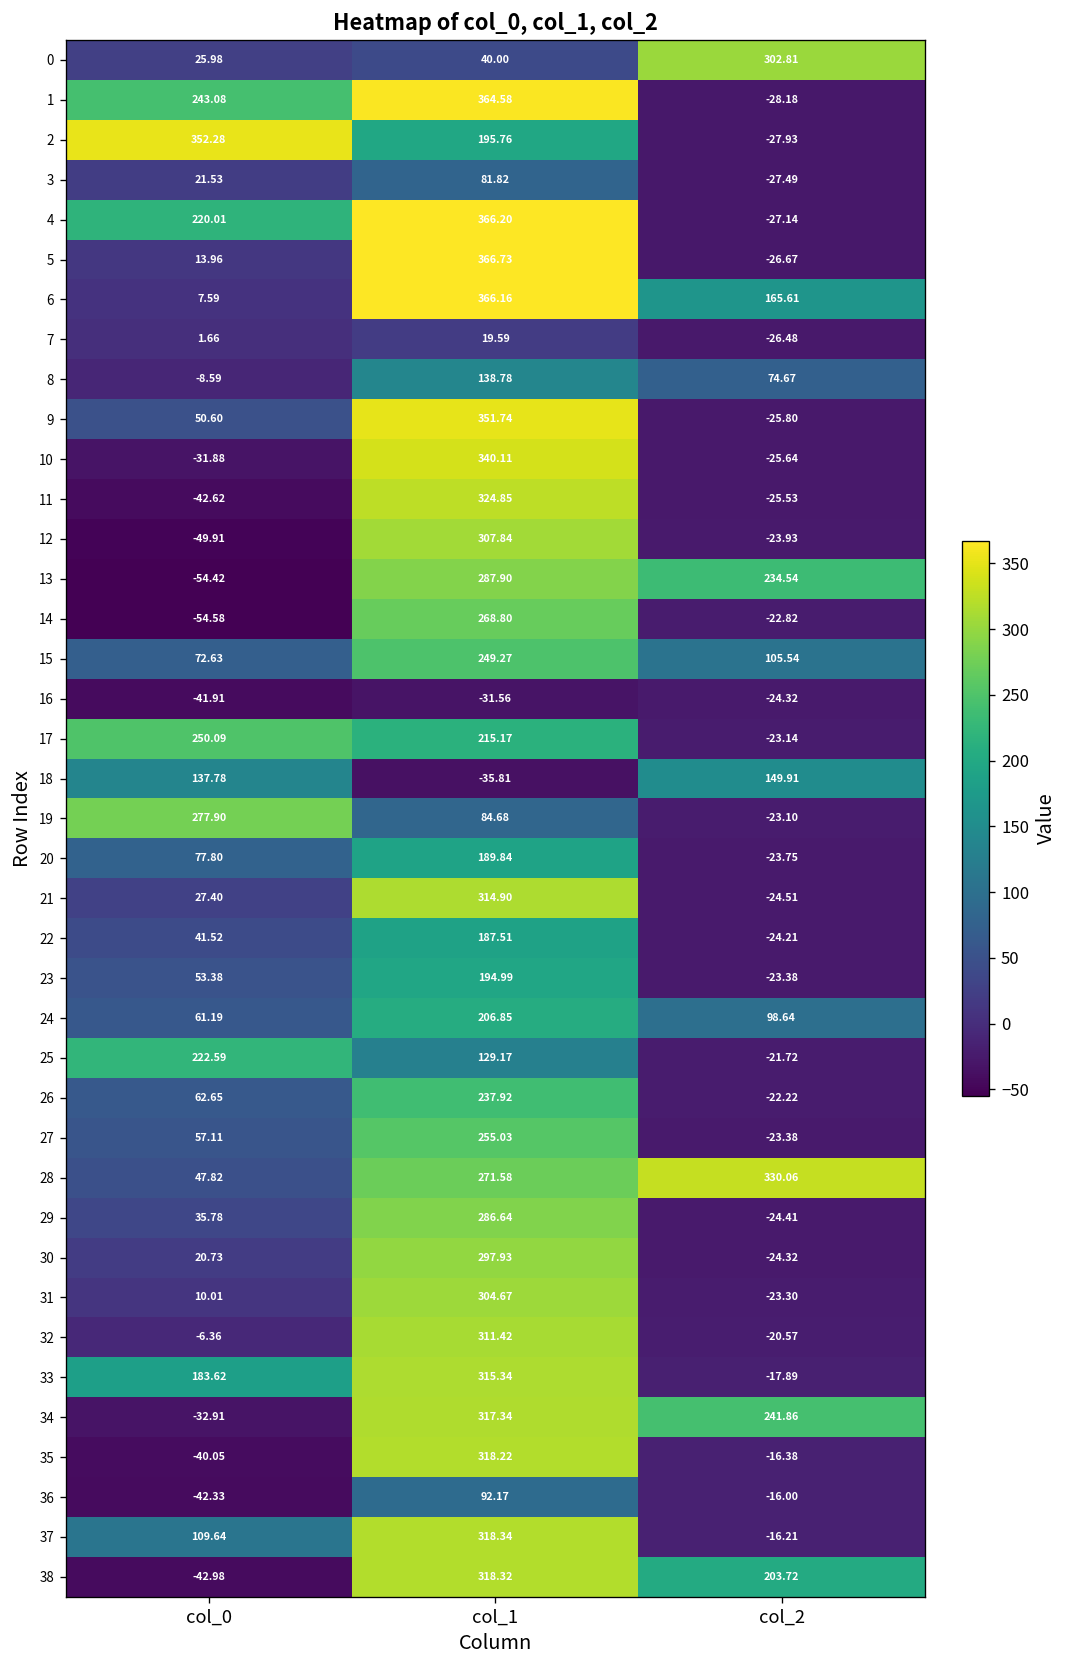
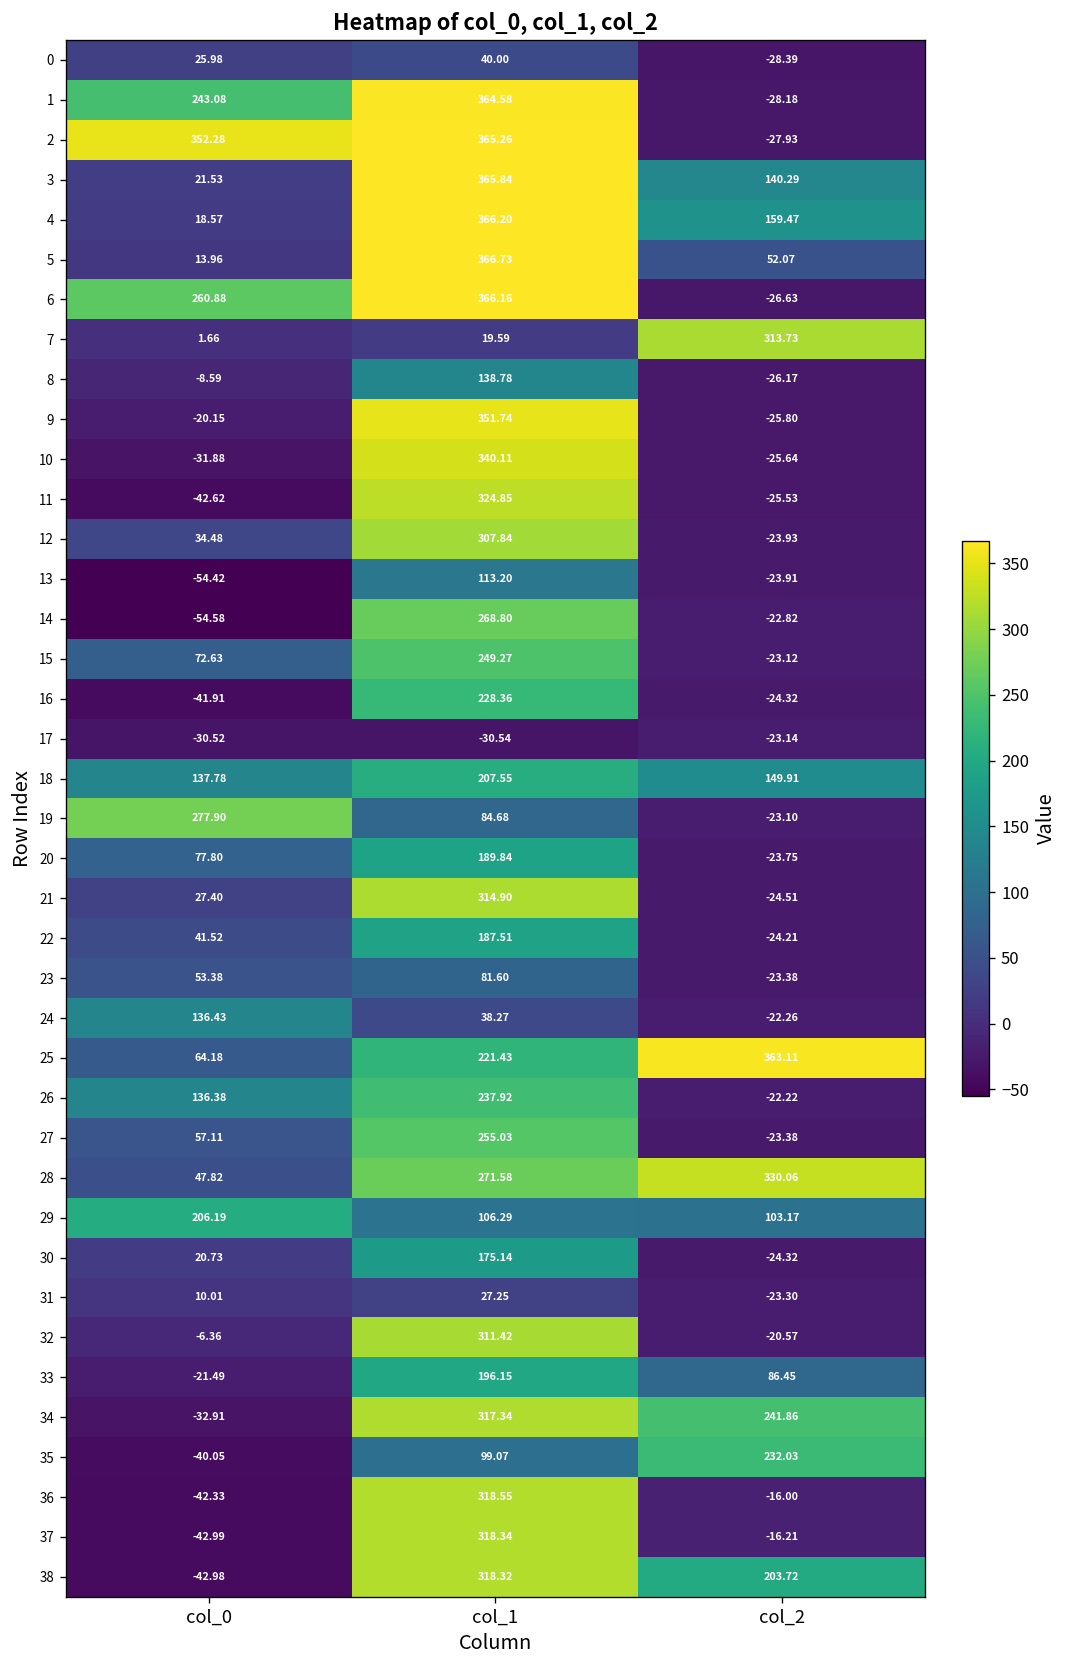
  {
    "0": {
      "col_0": 25.98,
      "col_1": 40.00,
-     "col_2": 302.81
+     "col_2": -28.39
    },
    "1": {
      "col_0": 243.08,
      "col_1": 364.58,
      "col_2": -28.18
    },
    "2": {
      "col_0": 352.28,
-     "col_1": 195.76,
+     "col_1": 365.26,
      "col_2": -27.93
    },
    "3": {
      "col_0": 21.53,
-     "col_1": 81.82,
-     "col_2": -27.49
+     "col_1": 365.84,
+     "col_2": 140.29
    },
    "4": {
-     "col_0": 220.01,
+     "col_0": 18.57,
      "col_1": 366.20,
-     "col_2": -27.14
+     "col_2": 159.47
    },
    "5": {
      "col_0": 13.96,
      "col_1": 366.73,
-     "col_2": -26.67
+     "col_2": 52.07
    },
    "6": {
-     "col_0": 7.59,
+     "col_0": 260.88,
      "col_1": 366.16,
-     "col_2": 165.61
+     "col_2": -26.63
    },
    "7": {
      "col_0": 1.66,
      "col_1": 19.59,
-     "col_2": -26.48
+     "col_2": 313.73
    },
    "8": {
      "col_0": -8.59,
      "col_1": 138.78,
-     "col_2": 74.67
+     "col_2": -26.17
    },
    "9": {
-     "col_0": 50.60,
+     "col_0": -20.15,
      "col_1": 351.74,
      "col_2": -25.80
    },
    "10": {
      "col_0": -31.88,
      "col_1": 340.11,
      "col_2": -25.64
    },
    "11": {
      "col_0": -42.62,
      "col_1": 324.85,
      "col_2": -25.53
    },
    "12": {
-     "col_0": -49.91,
+     "col_0": 34.48,
      "col_1": 307.84,
      "col_2": -23.93
    },
    "13": {
      "col_0": -54.42,
-     "col_1": 287.90,
-     "col_2": 234.54
+     "col_1": 113.20,
+     "col_2": -23.91
    },
    "14": {
      "col_0": -54.58,
      "col_1": 268.80,
      "col_2": -22.82
    },
    "15": {
      "col_0": 72.63,
      "col_1": 249.27,
-     "col_2": 105.54
+     "col_2": -23.12
    },
    "16": {
      "col_0": -41.91,
-     "col_1": -31.56,
+     "col_1": 228.36,
      "col_2": -24.32
    },
    "17": {
-     "col_0": 250.09,
-     "col_1": 215.17,
+     "col_0": -30.52,
+     "col_1": -30.54,
      "col_2": -23.14
    },
    "18": {
      "col_0": 137.78,
-     "col_1": -35.81,
+     "col_1": 207.55,
      "col_2": 149.91
    },
    "19": {
      "col_0": 277.90,
      "col_1": 84.68,
      "col_2": -23.10
    },
    "20": {
      "col_0": 77.80,
      "col_1": 189.84,
      "col_2": -23.75
    },
    "21": {
      "col_0": 27.40,
      "col_1": 314.90,
      "col_2": -24.51
    },
    "22": {
      "col_0": 41.52,
      "col_1": 187.51,
      "col_2": -24.21
    },
    "23": {
      "col_0": 53.38,
-     "col_1": 194.99,
+     "col_1": 81.60,
      "col_2": -23.38
    },
    "24": {
-     "col_0": 61.19,
-     "col_1": 206.85,
-     "col_2": 98.64
+     "col_0": 136.43,
+     "col_1": 38.27,
+     "col_2": -22.26
    },
    "25": {
-     "col_0": 222.59,
-     "col_1": 129.17,
-     "col_2": -21.72
+     "col_0": 64.18,
+     "col_1": 221.43,
+     "col_2": 363.11
    },
    "26": {
-     "col_0": 62.65,
+     "col_0": 136.38,
      "col_1": 237.92,
      "col_2": -22.22
    },
    "27": {
      "col_0": 57.11,
      "col_1": 255.03,
      "col_2": -23.38
    },
    "28": {
      "col_0": 47.82,
      "col_1": 271.58,
      "col_2": 330.06
    },
    "29": {
-     "col_0": 35.78,
-     "col_1": 286.64,
-     "col_2": -24.41
+     "col_0": 206.19,
+     "col_1": 106.29,
+     "col_2": 103.17
    },
    "30": {
      "col_0": 20.73,
-     "col_1": 297.93,
+     "col_1": 175.14,
      "col_2": -24.32
    },
    "31": {
      "col_0": 10.01,
-     "col_1": 304.67,
+     "col_1": 27.25,
      "col_2": -23.30
    },
    "32": {
      "col_0": -6.36,
      "col_1": 311.42,
      "col_2": -20.57
    },
    "33": {
-     "col_0": 183.62,
-     "col_1": 315.34,
-     "col_2": -17.89
+     "col_0": -21.49,
+     "col_1": 196.15,
+     "col_2": 86.45
    },
    "34": {
      "col_0": -32.91,
      "col_1": 317.34,
      "col_2": 241.86
    },
    "35": {
      "col_0": -40.05,
-     "col_1": 318.22,
-     "col_2": -16.38
+     "col_1": 99.07,
+     "col_2": 232.03
    },
    "36": {
      "col_0": -42.33,
-     "col_1": 92.17,
+     "col_1": 318.55,
      "col_2": -16.00
    },
    "37": {
-     "col_0": 109.64,
+     "col_0": -42.99,
      "col_1": 318.34,
      "col_2": -16.21
    },
    "38": {
      "col_0": -42.98,
      "col_1": 318.32,
      "col_2": 203.72
    }
  }
